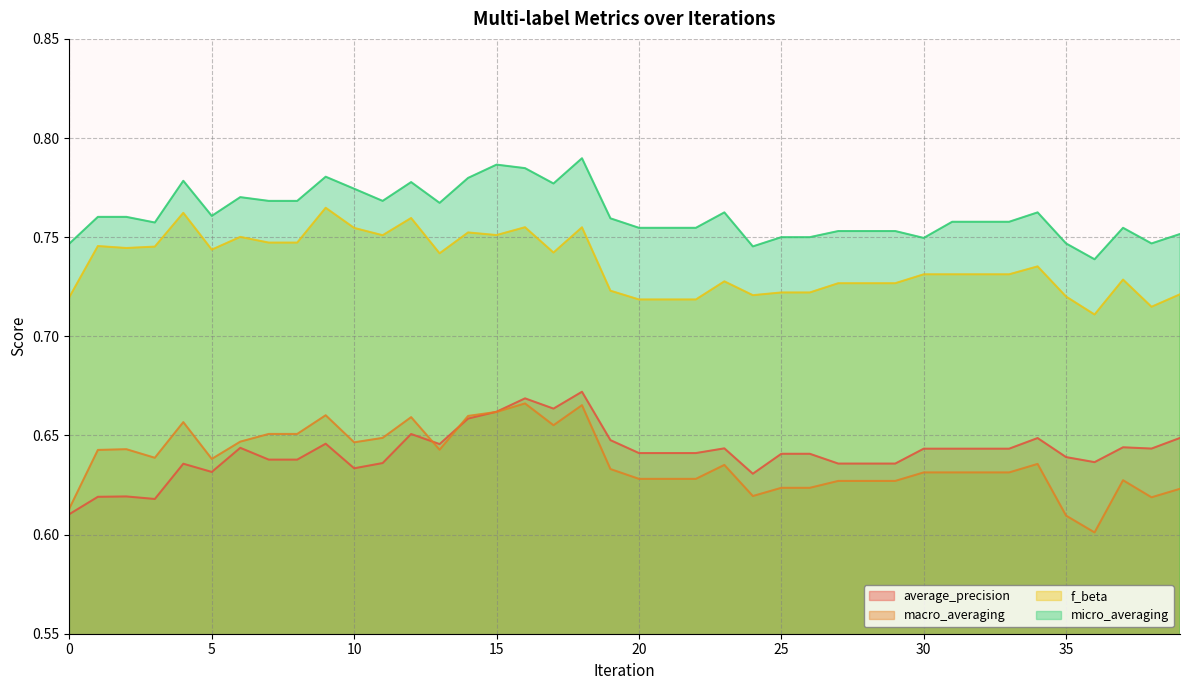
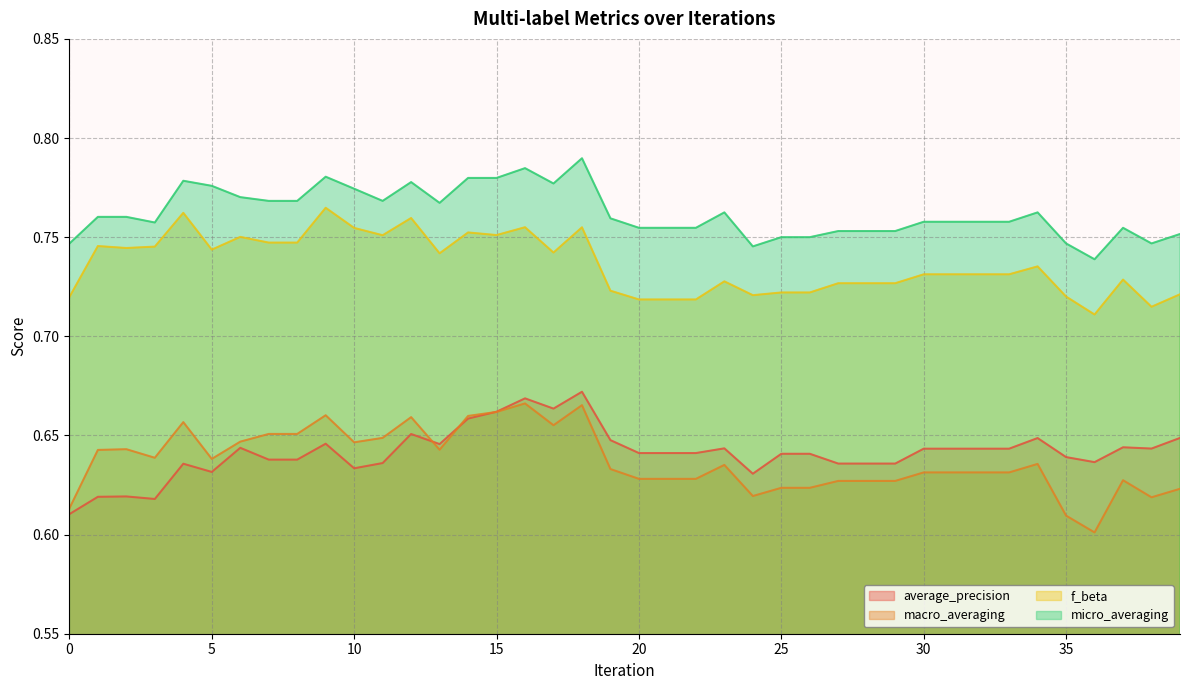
  {
    "micro_averaging": {
      "0": 0.747,
-     "5": 0.761,
+     "5": 0.776,
      "10": 0.774,
-     "15": 0.787,
+     "15": 0.780,
      "20": 0.755,
      "25": 0.750,
-     "30": 0.750,
+     "30": 0.758,
      "35": 0.747
    }
  }
